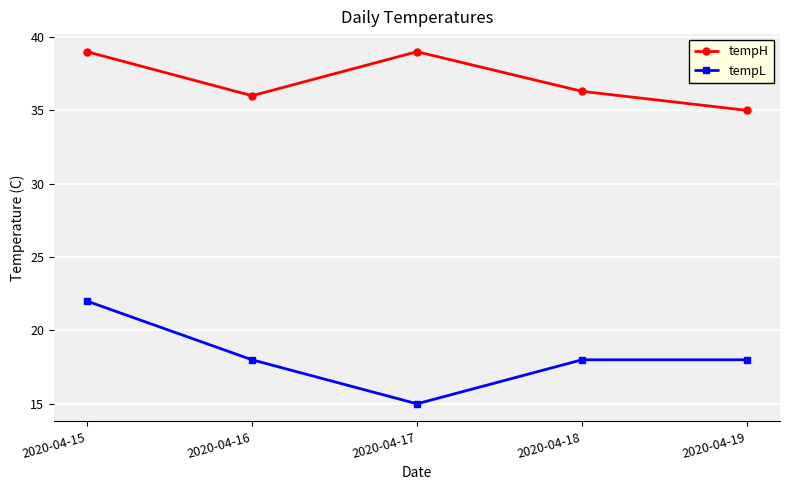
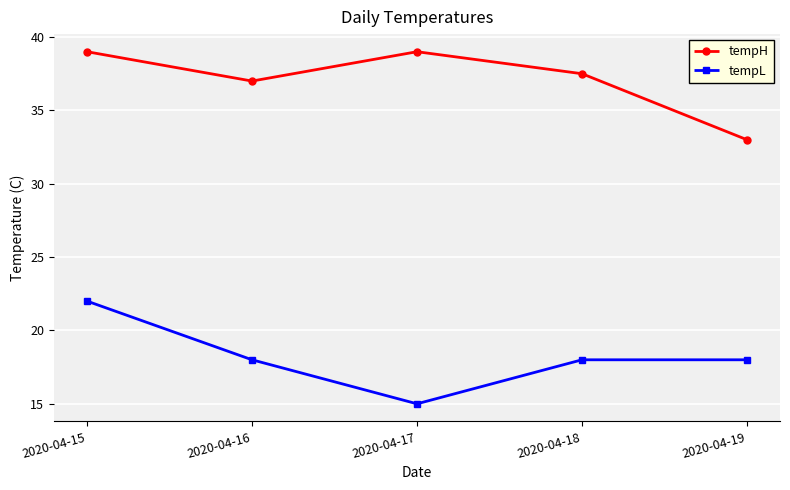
  {
    "tempH": {
      "2020-04-15": 39.0,
-     "2020-04-16": 36,
+     "2020-04-16": 37,
      "2020-04-17": 39.0,
-     "2020-04-18": 36.3,
-     "2020-04-19": 35
+     "2020-04-18": 37.5,
+     "2020-04-19": 33
    },
    "tempL": {
      "2020-04-15": 22.0,
      "2020-04-16": 18.0,
      "2020-04-17": 15.0,
      "2020-04-18": 18.0,
      "2020-04-19": 18.0
    }
  }
